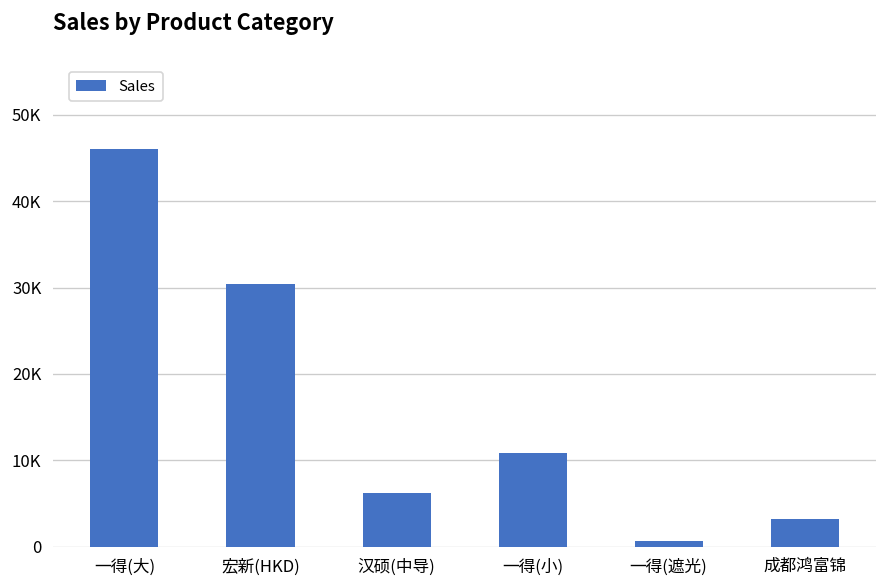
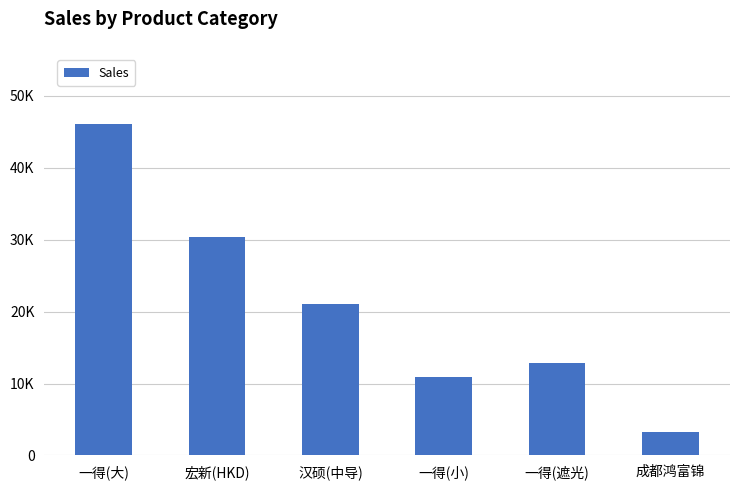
  {
    "一得(大)": 46000,
    "宏新(HKD)": 30000,
-   "汉硕(中导)": 6000,
+   "汉硕(中导)": 21000,
    "一得(小)": 11000,
-   "一得(遮光)": 1000,
+   "一得(遮光)": 13000,
    "成都鸿富锦": 3000
  }
